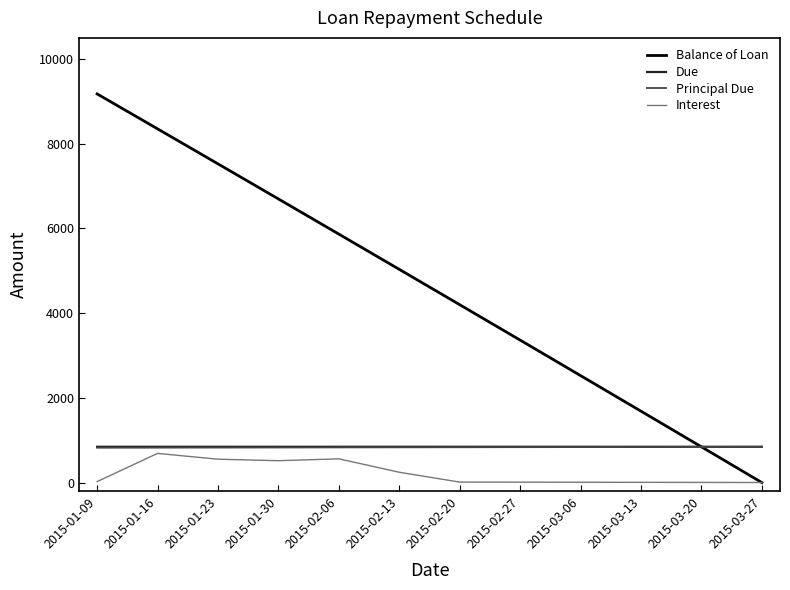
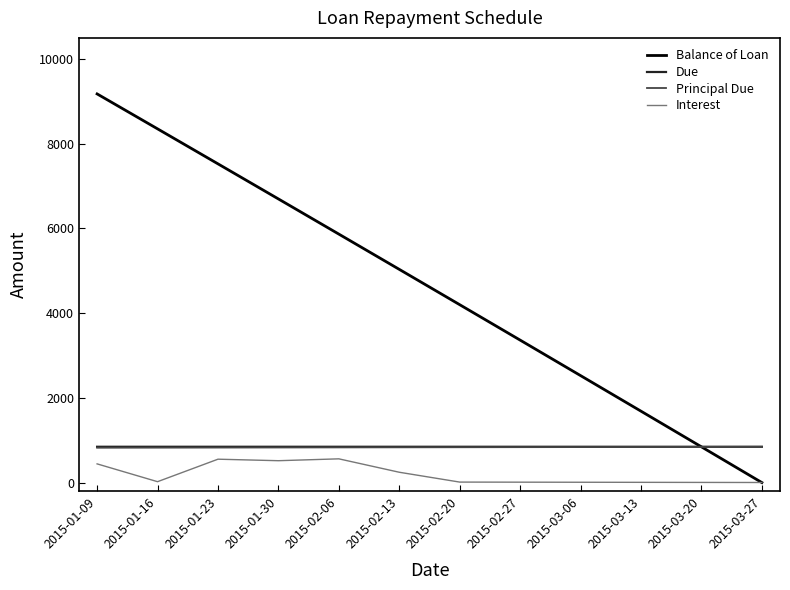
  {
    "Interest": {
-     "2015-01-09": 0,
-     "2015-01-16": 700,
+     "2015-01-09": 400,
+     "2015-01-16": 0,
      "2015-01-23": 600,
      "2015-01-30": 500,
      "2015-02-06": 600,
      "2015-02-13": 200,
      "2015-02-20": 0,
      "2015-02-27": 0,
      "2015-03-06": 0,
      "2015-03-13": 0,
      "2015-03-20": 0
    }
  }
